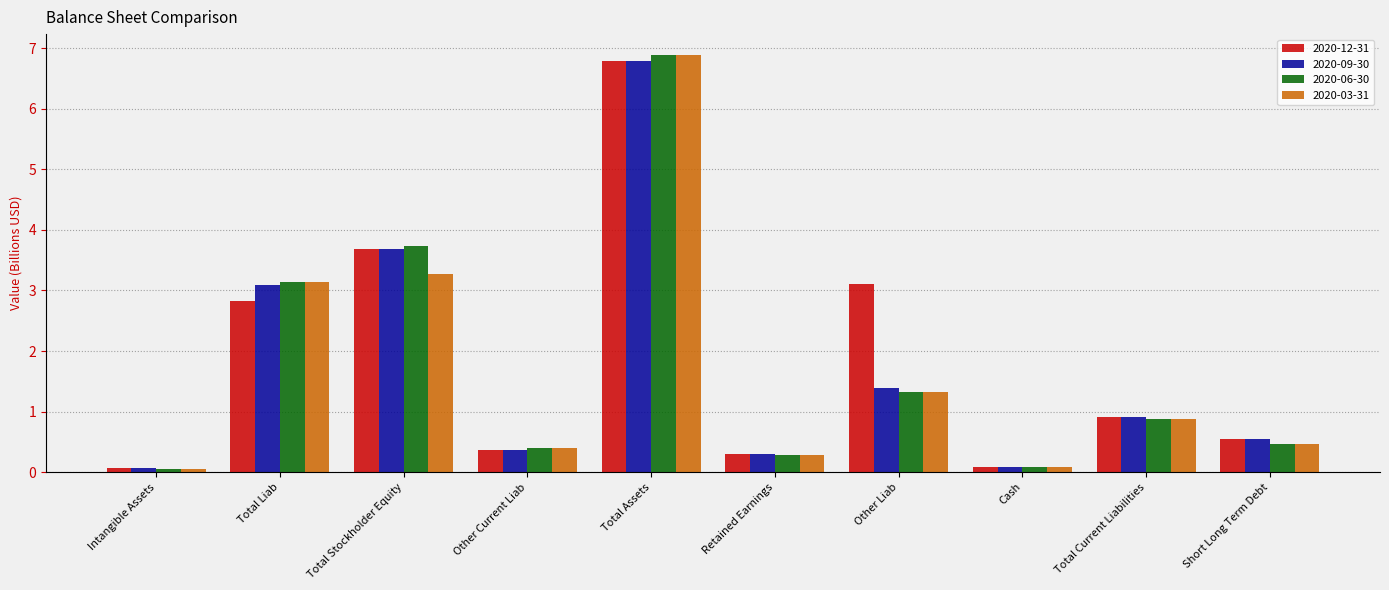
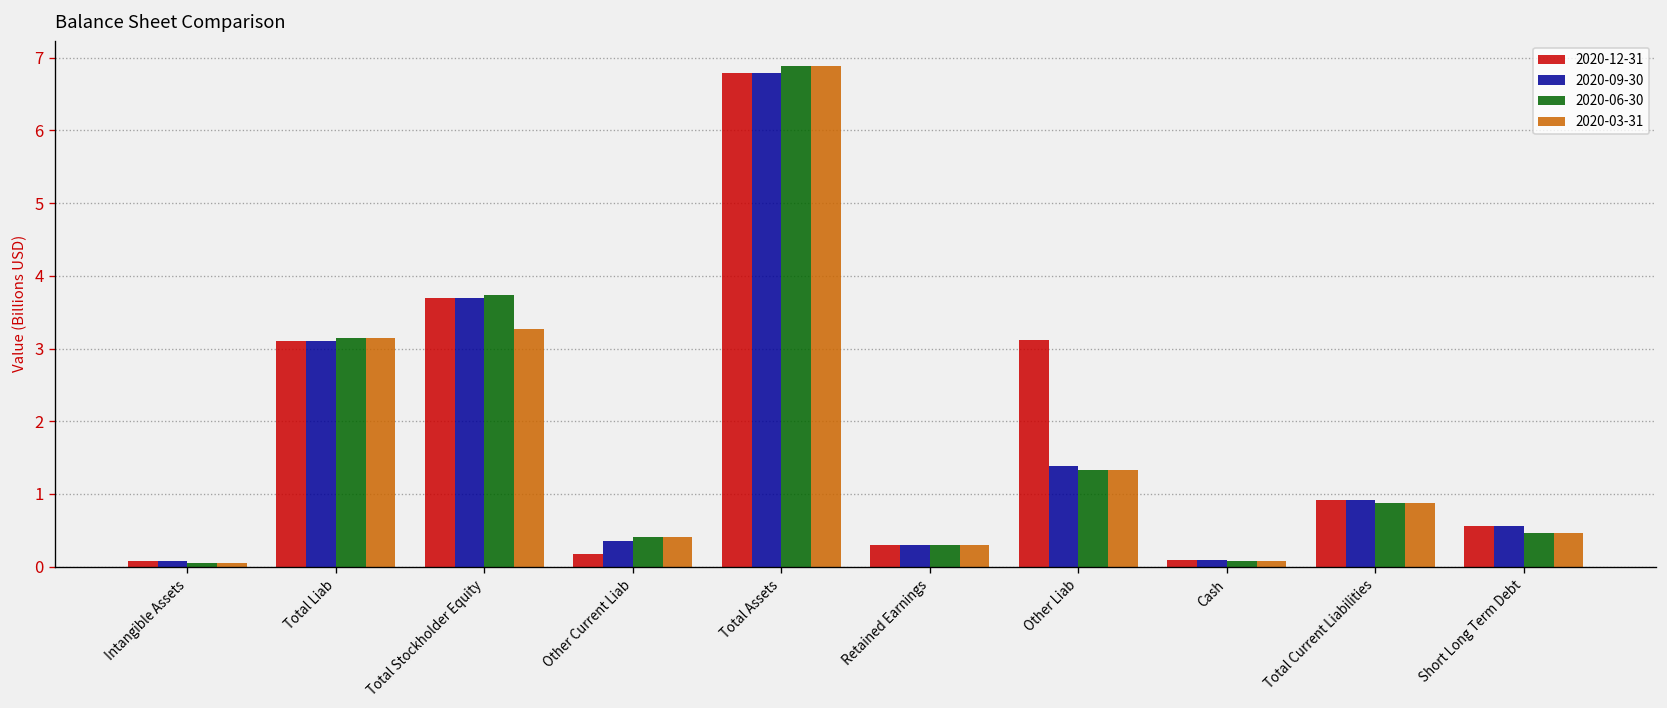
  {
    "2020-12-31": {
      "Intangible Assets": 0.1,
-     "Total Liab": 2.8,
+     "Total Liab": 3.1,
      "Total Stockholder Equity": 3.7,
-     "Other Current Liab": 0.4,
+     "Other Current Liab": 0.2,
      "Total Assets": 6.8,
      "Retained Earnings": 0.3,
      "Other Liab": 3.1,
      "Cash": 0.1,
      "Total Current Liabilities": 0.9,
      "Short Long Term Debt": 0.6
    },
    "2020-09-30": {
      "Intangible Assets": 0.1,
      "Total Liab": 3.1,
      "Total Stockholder Equity": 3.7,
      "Other Current Liab": 0.4,
      "Total Assets": 6.8,
      "Retained Earnings": 0.3,
      "Other Liab": 1.4,
      "Cash": 0.1,
      "Total Current Liabilities": 0.9,
      "Short Long Term Debt": 0.6
    },
    "2020-06-30": {
      "Intangible Assets": 0.1,
      "Total Liab": 3.1,
      "Total Stockholder Equity": 3.7,
      "Other Current Liab": 0.4,
      "Total Assets": 6.9,
      "Retained Earnings": 0.3,
      "Other Liab": 1.3,
      "Cash": 0.1,
      "Total Current Liabilities": 0.9,
      "Short Long Term Debt": 0.5
    },
    "2020-03-31": {
      "Intangible Assets": 0.1,
      "Total Liab": 3.1,
      "Total Stockholder Equity": 3.3,
      "Other Current Liab": 0.4,
      "Total Assets": 6.9,
      "Retained Earnings": 0.3,
      "Other Liab": 1.3,
      "Cash": 0.1,
      "Total Current Liabilities": 0.9,
      "Short Long Term Debt": 0.5
    }
  }
